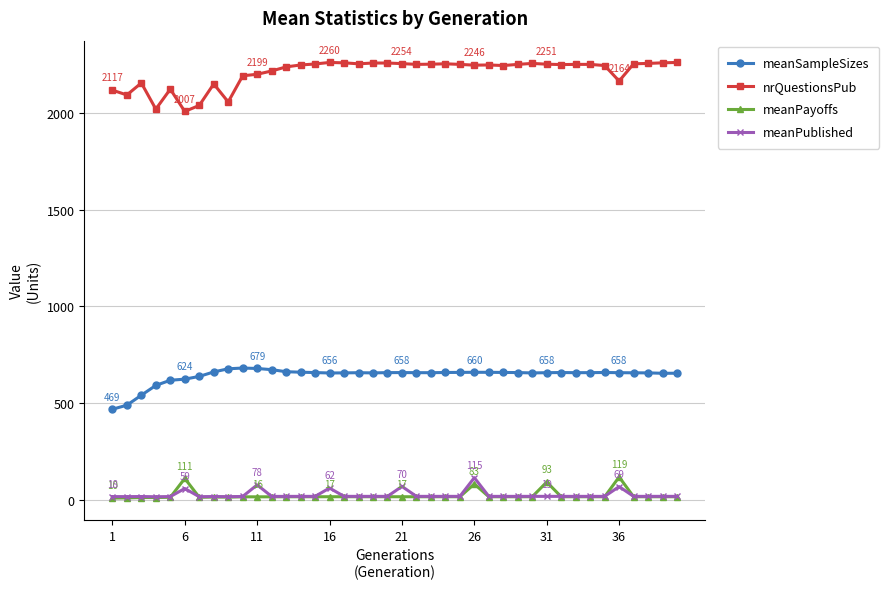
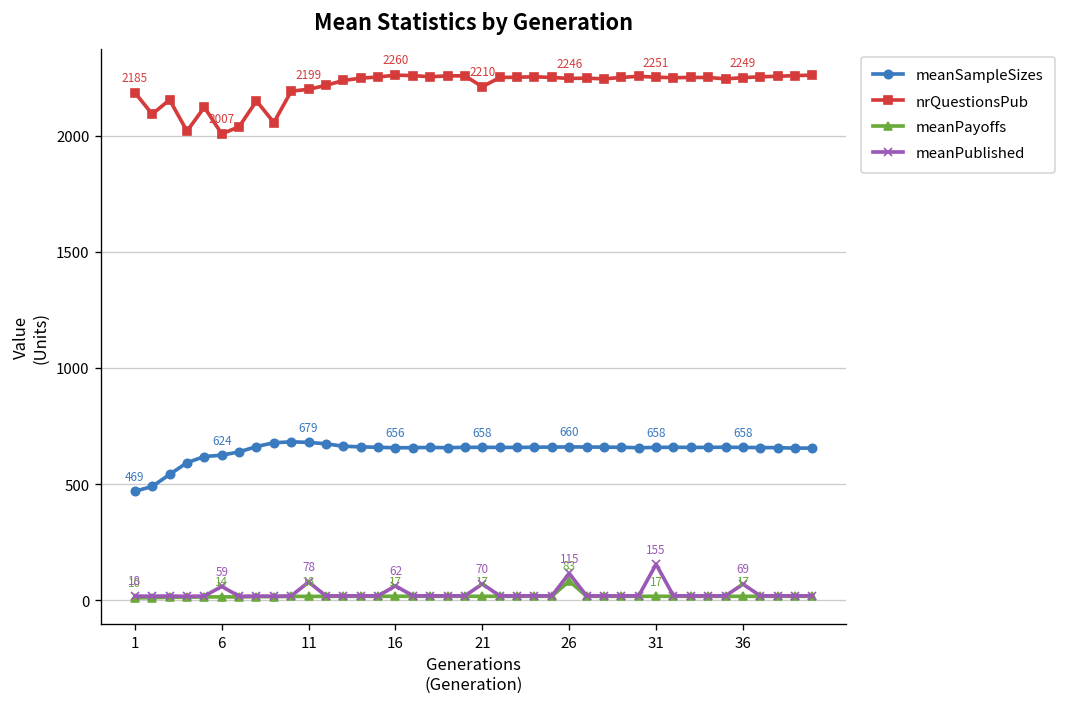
  {
    "meanSampleSizes": {
      "1": 469,
      "6": 624,
      "11": 679,
      "16": 656,
      "21": 658,
      "26": 660,
      "31": 658,
      "36": 658
    },
    "nrQuestionsPub": {
-     "1": 2117,
+     "1": 2185,
      "6": 2007,
      "11": 2199,
      "16": 2260,
-     "21": 2254,
+     "21": 2210,
      "26": 2246,
      "31": 2251,
-     "36": 2164
+     "36": 2249
    },
    "meanPayoffs": {
-     "6": 111,
-     "31": 93,
-     "36": 119
+     "6": 14,
+     "31": 17,
+     "36": 17
    },
    "meanPublished": {
      "11": 78,
      "16": 62,
      "21": 70,
-     "31": 19
+     "31": 155
    }
  }
